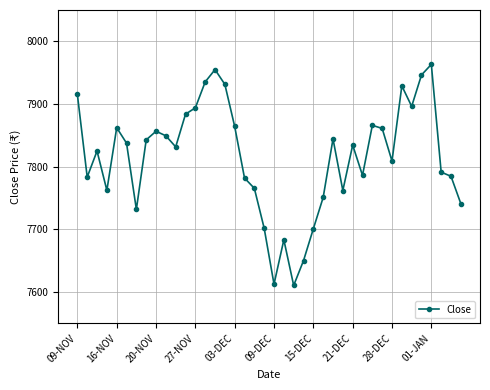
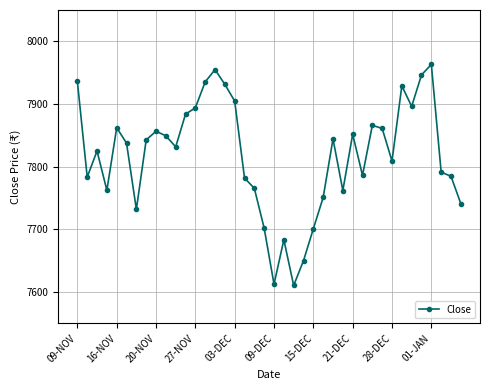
  {
-   "09-NOV": 7920,
+   "09-NOV": 7940,
    "16-NOV": 7860,
    "20-NOV": 7860,
    "27-NOV": 7890,
-   "03-DEC": 7860,
+   "03-DEC": 7900,
    "09-DEC": 7610,
    "15-DEC": 7700,
-   "21-DEC": 7830,
+   "21-DEC": 7850,
    "28-DEC": 7810,
    "01-JAN": 7960
  }
